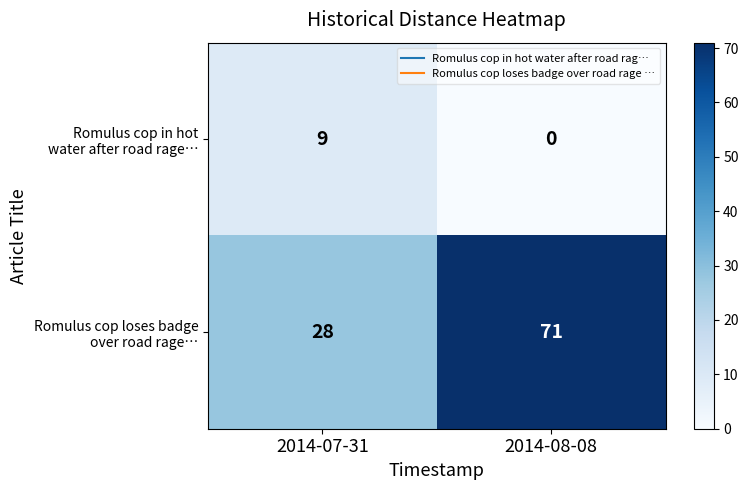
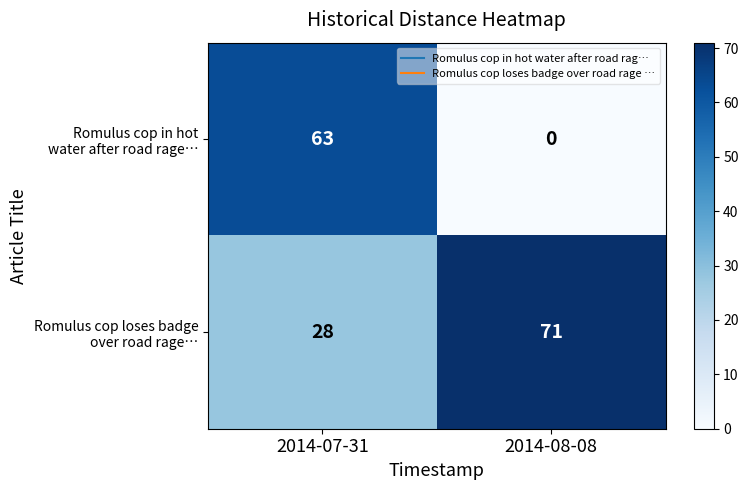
  {
    "Romulus cop in hot water after road rage…": {
-     "2014-07-31": 9,
+     "2014-07-31": 63,
      "2014-08-08": 0
    },
    "Romulus cop loses badge over road rage…": {
      "2014-07-31": 28,
      "2014-08-08": 71
    }
  }
